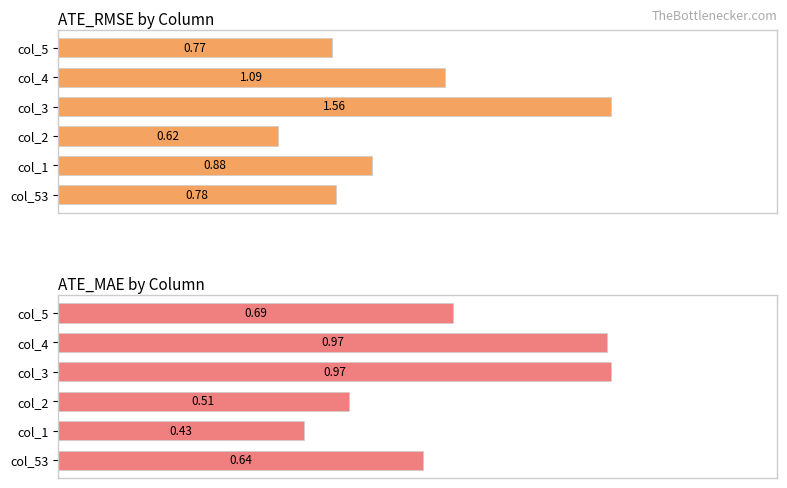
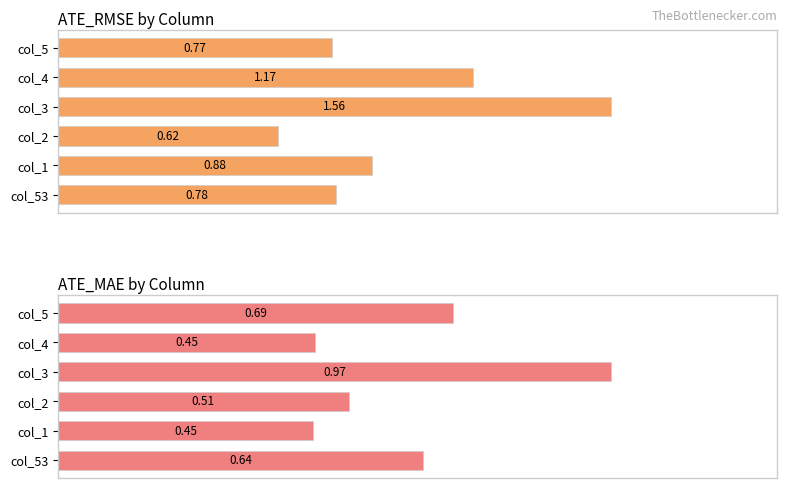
  {
    "ATE_RMSE by Column": {
      "col_5": 0.77,
-     "col_4": 1.09,
+     "col_4": 1.17,
      "col_3": 1.56,
      "col_2": 0.62,
      "col_1": 0.88,
      "col_53": 0.78
    },
    "ATE_MAE by Column": {
      "col_5": 0.69,
-     "col_4": 0.97,
+     "col_4": 0.45,
      "col_3": 0.97,
      "col_2": 0.51,
-     "col_1": 0.43,
+     "col_1": 0.45,
      "col_53": 0.64
    }
  }
